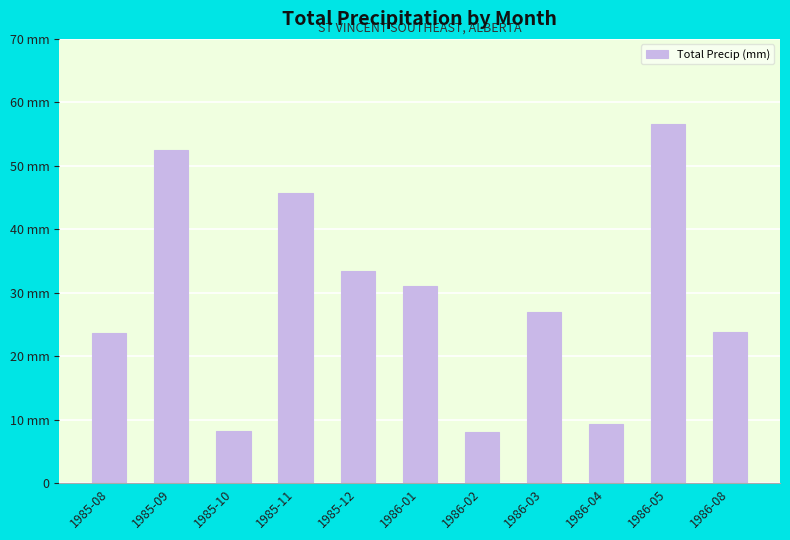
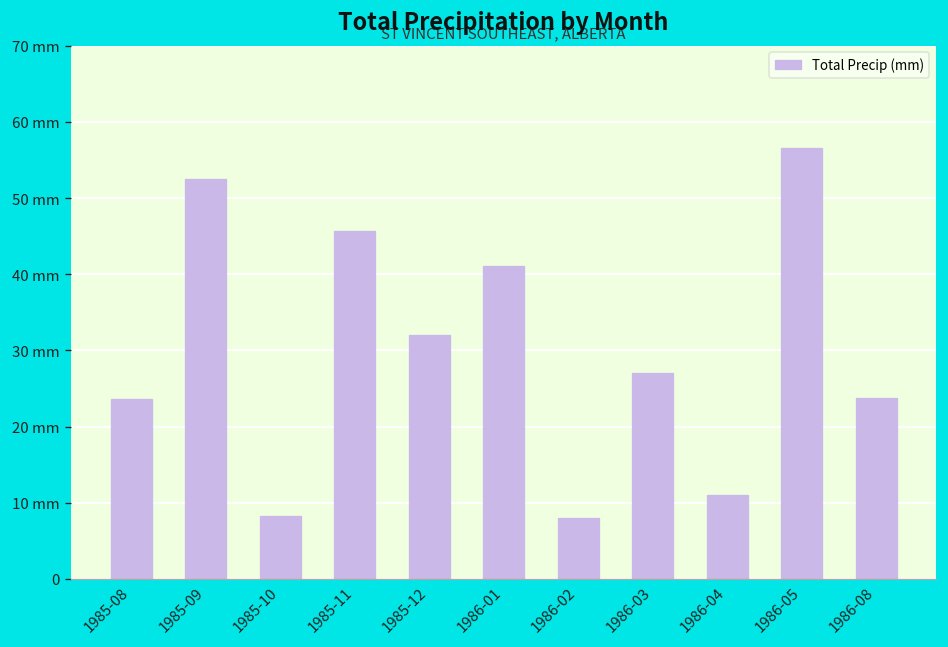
  {
    "1985-08": "24 mm",
    "1985-09": "53 mm",
    "1985-10": "8 mm",
    "1985-11": "46 mm",
-   "1985-12": "34 mm",
-   "1986-01": "31 mm",
+   "1985-12": "32 mm",
+   "1986-01": "41 mm",
    "1986-02": "8 mm",
    "1986-03": "27 mm",
-   "1986-04": "9 mm",
+   "1986-04": "11 mm",
    "1986-05": "57 mm",
    "1986-08": "24 mm"
  }
